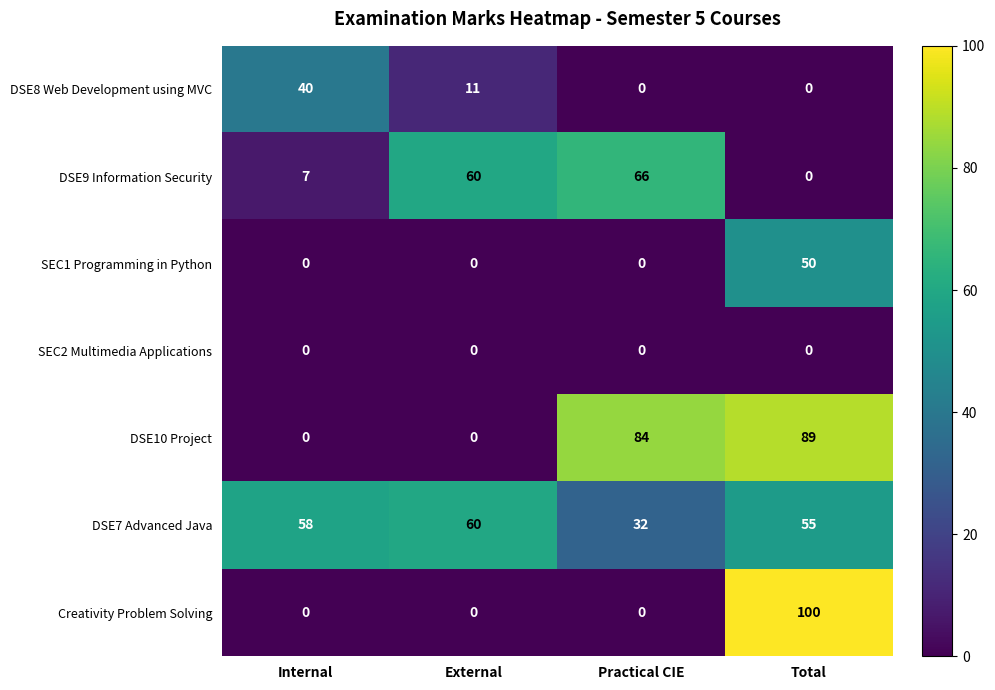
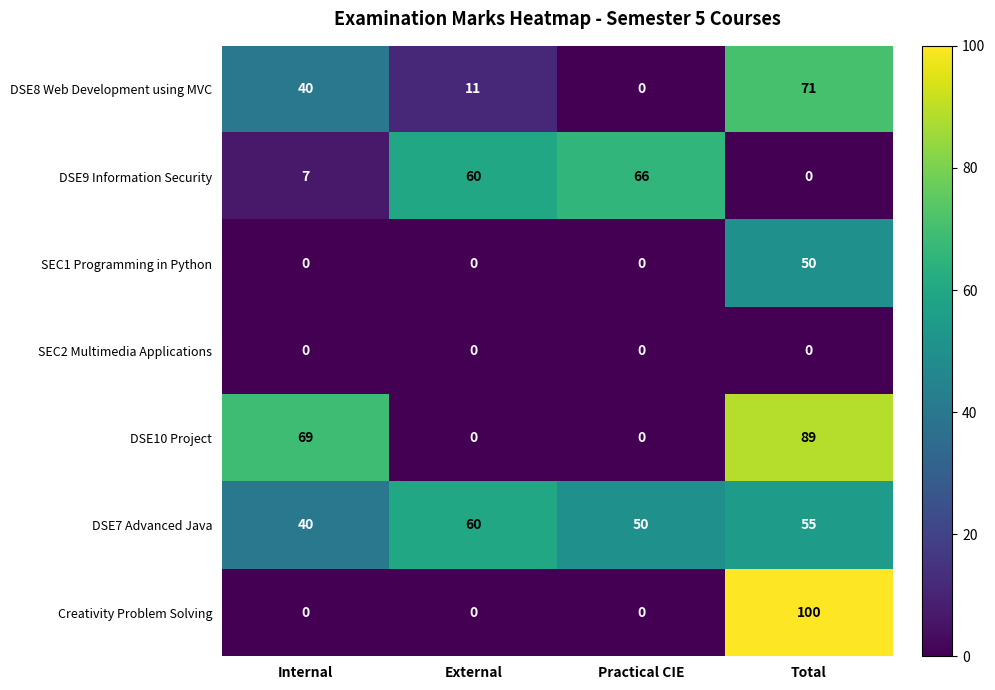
  {
    "DSE8 Web Development using MVC": {
      "Internal": 40,
      "External": 11,
      "Practical CIE": 0,
-     "Total": 0
+     "Total": 71
    },
    "DSE9 Information Security": {
      "Internal": 7,
      "External": 60,
      "Practical CIE": 66,
      "Total": 0
    },
    "SEC1 Programming in Python": {
      "Internal": 0,
      "External": 0,
      "Practical CIE": 0,
      "Total": 50
    },
    "SEC2 Multimedia Applications": {
      "Internal": 0,
      "External": 0,
      "Practical CIE": 0,
      "Total": 0
    },
    "DSE10 Project": {
-     "Internal": 0,
+     "Internal": 69,
      "External": 0,
-     "Practical CIE": 84,
+     "Practical CIE": 0,
      "Total": 89
    },
    "DSE7 Advanced Java": {
-     "Internal": 58,
+     "Internal": 40,
      "External": 60,
-     "Practical CIE": 32,
+     "Practical CIE": 50,
      "Total": 55
    },
    "Creativity Problem Solving": {
      "Internal": 0,
      "External": 0,
      "Practical CIE": 0,
      "Total": 100
    }
  }
